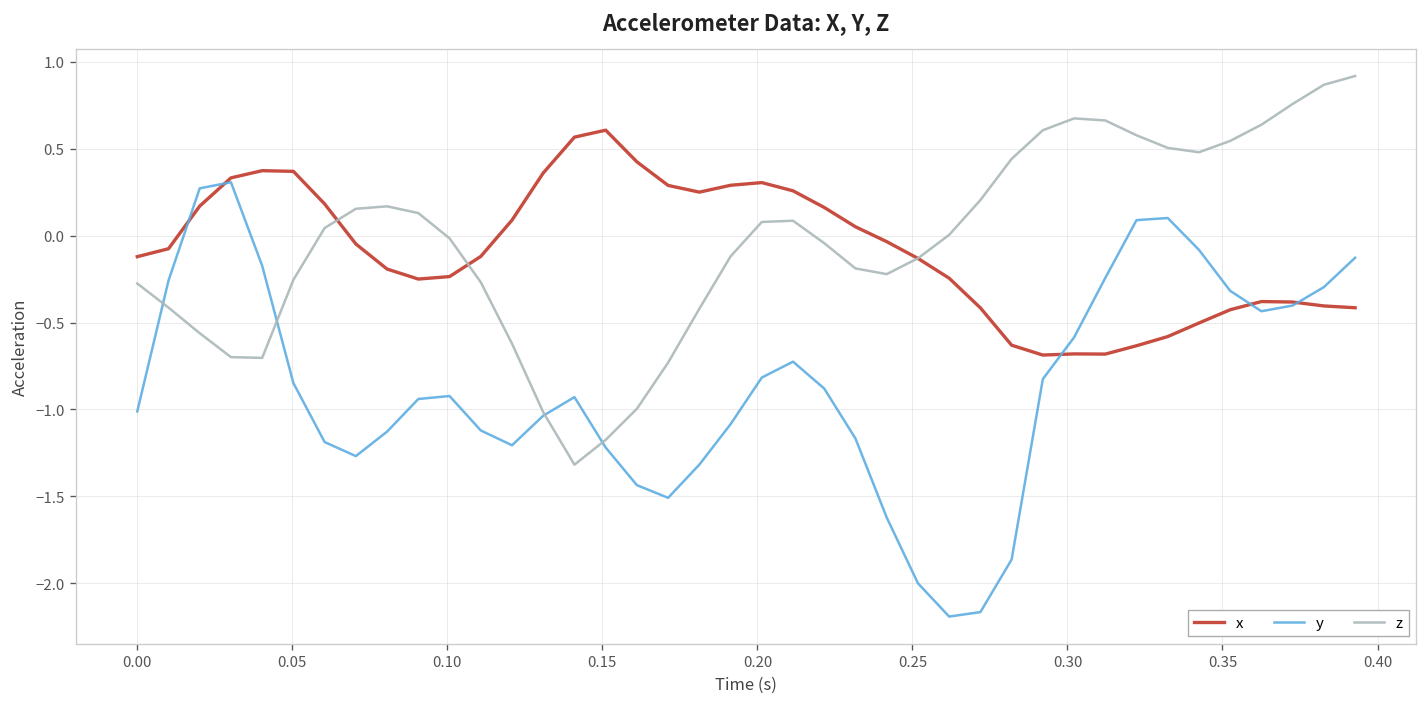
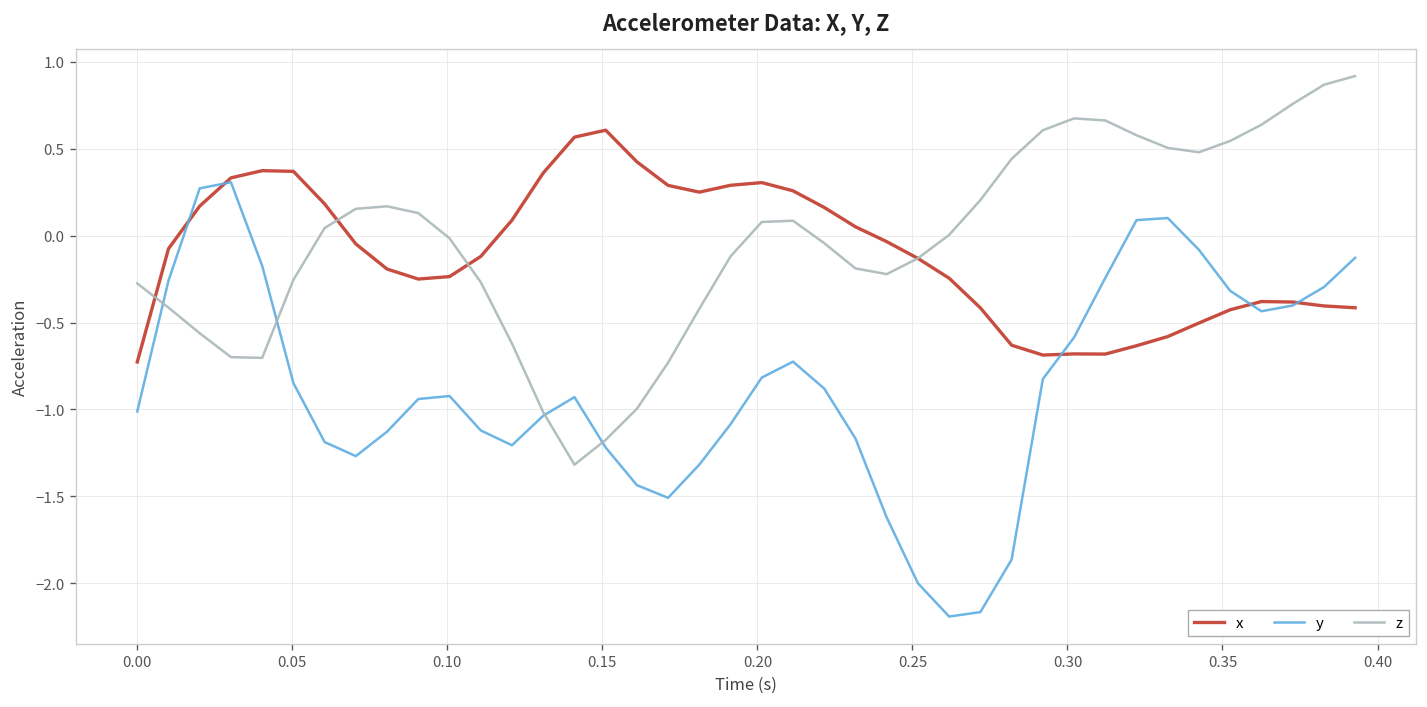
  {
    "x": {
-     "0.00": -0.12
+     "0.00": -0.73
    },
    "y": {
      "0.00": -1.01
    },
    "z": {
      "0.00": -0.28
    }
  }
